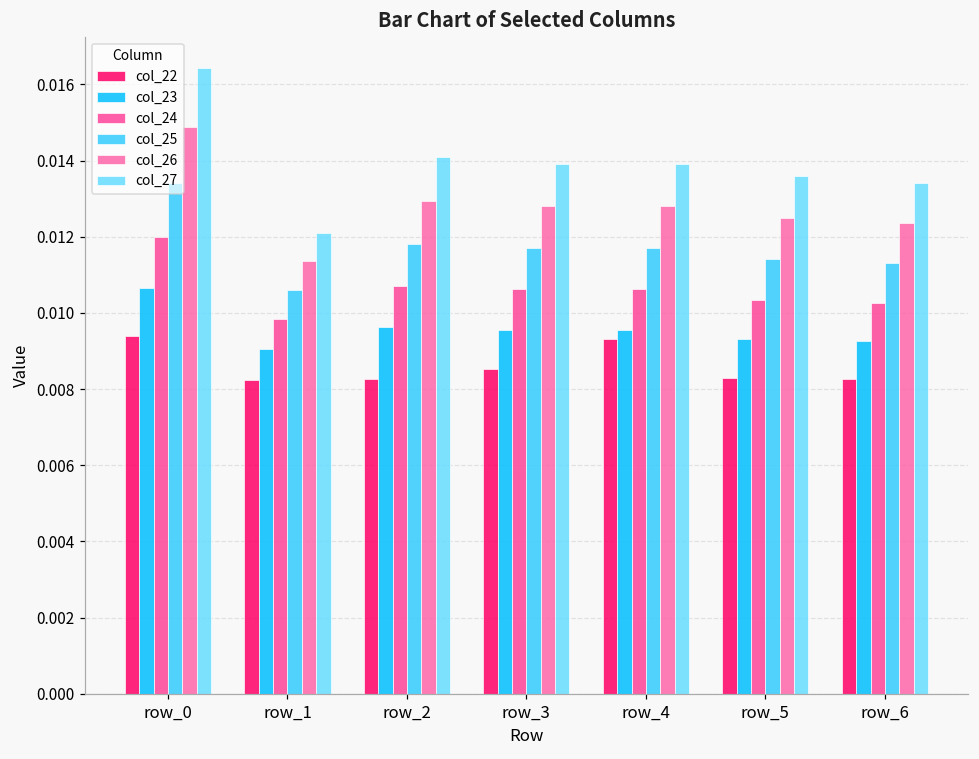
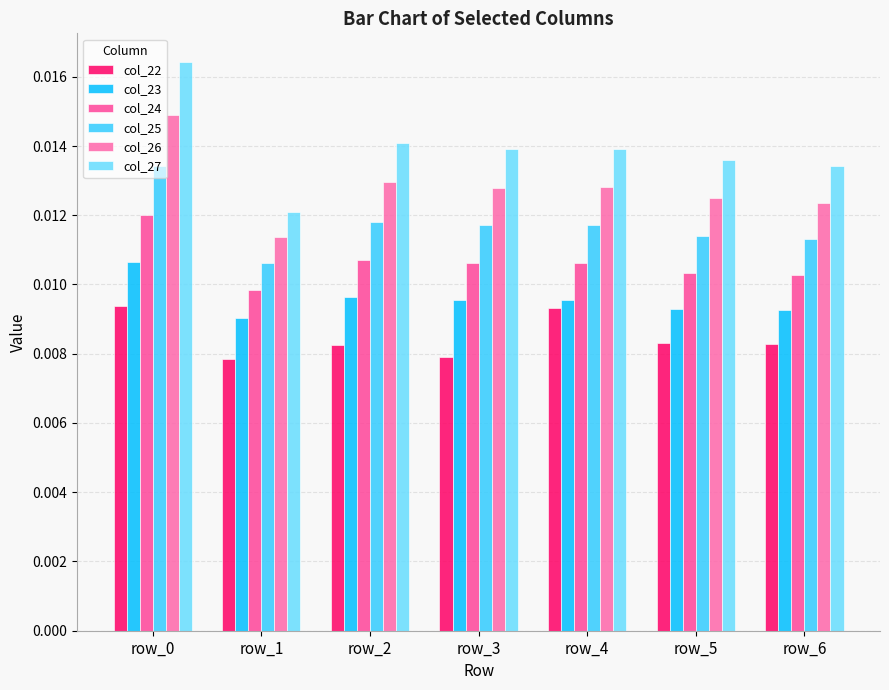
  {
    "col_22": {
      "row_0": 0.0094,
-     "row_1": 0.0082,
+     "row_1": 0.0079,
      "row_2": 0.0083,
-     "row_3": 0.0085,
+     "row_3": 0.0079,
      "row_4": 0.0093,
      "row_5": 0.0083,
      "row_6": 0.0083
    }
  }
